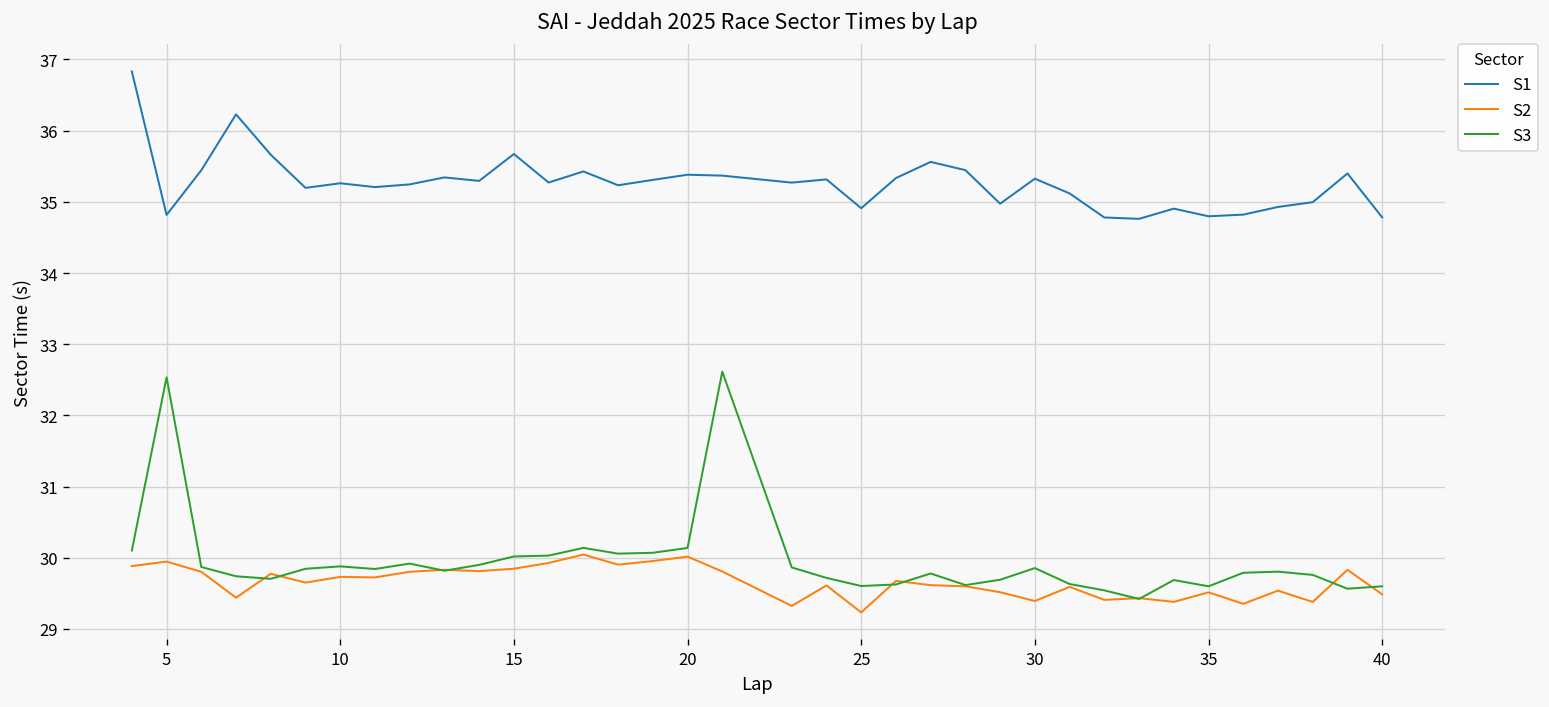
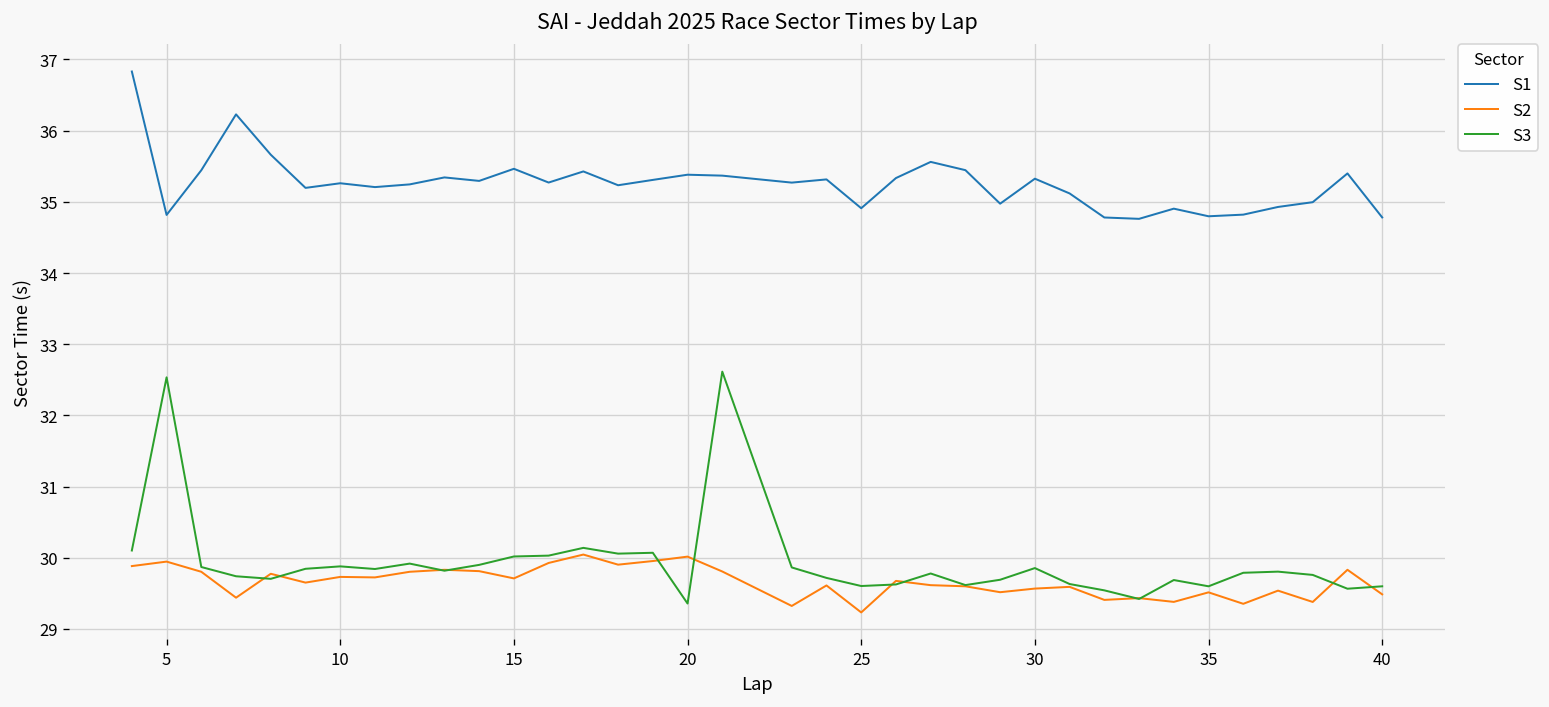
  {
    "S1": {
      "5": 34.8,
      "10": 35.3,
-     "15": 35.7,
+     "15": 35.5,
      "20": 35.4,
      "25": 34.9,
      "30": 35.3,
      "35": 34.8,
      "40": 34.8
    },
    "S2": {
      "5": 29.9,
      "10": 29.7,
-     "15": 29.8,
+     "15": 29.7,
      "20": 30.0,
      "25": 29.2,
-     "30": 29.4,
+     "30": 29.6,
      "35": 29.5,
      "40": 29.5
    },
    "S3": {
      "5": 32.5,
      "10": 29.9,
      "15": 30.0,
-     "20": 30.1,
+     "20": 29.4,
      "25": 29.6,
      "30": 29.9,
      "35": 29.6,
      "40": 29.6
    }
  }
